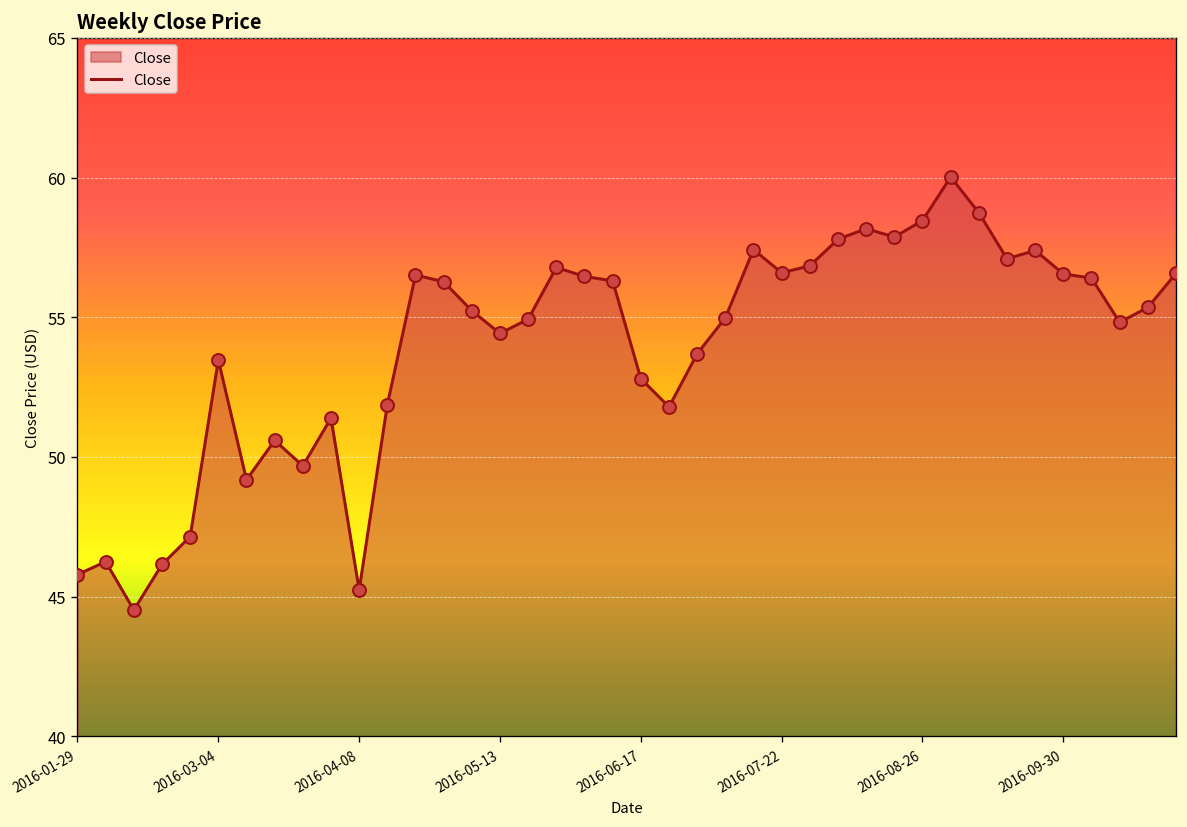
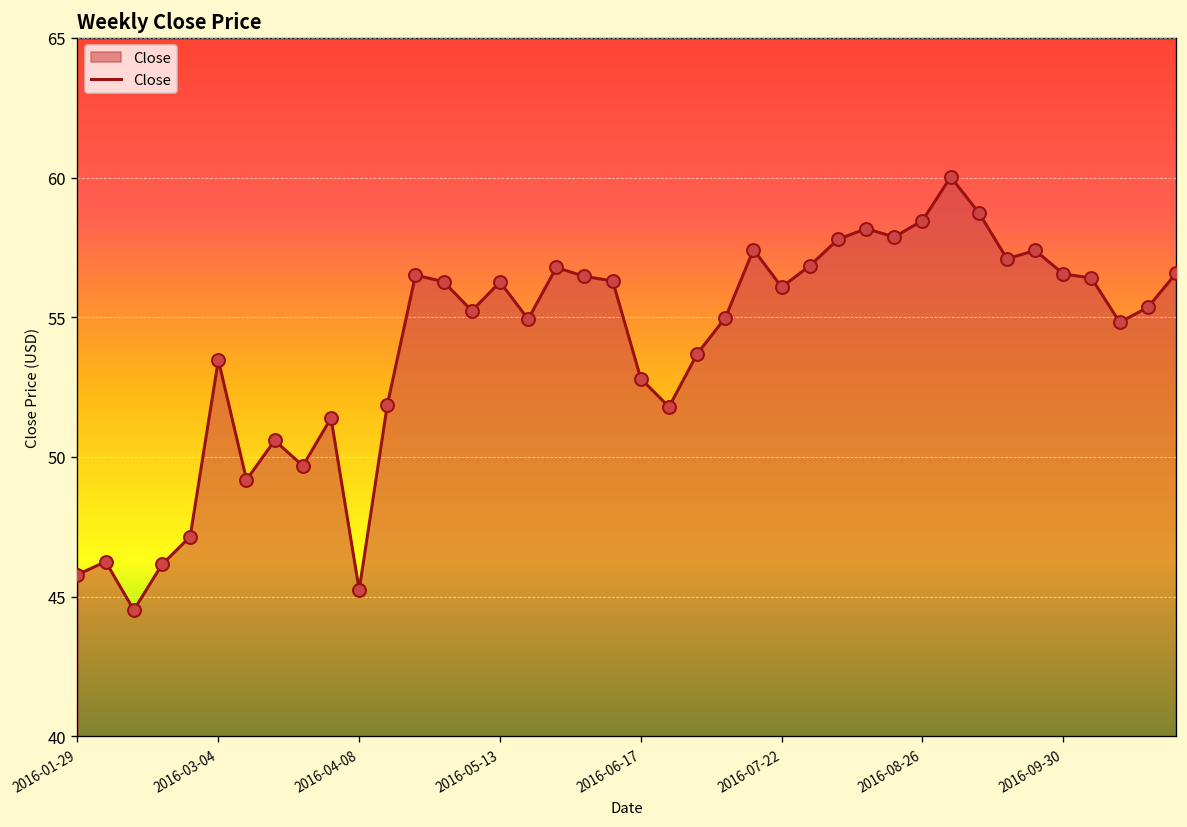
  {
    "2016-01-29": 45.8,
    "2016-03-04": 53.5,
    "2016-04-08": 45.2,
-   "2016-05-13": 54.4,
+   "2016-05-13": 56.3,
    "2016-06-17": 52.8,
-   "2016-07-22": 56.6,
+   "2016-07-22": 56.1,
    "2016-08-26": 58.5,
    "2016-09-30": 56.6
  }
